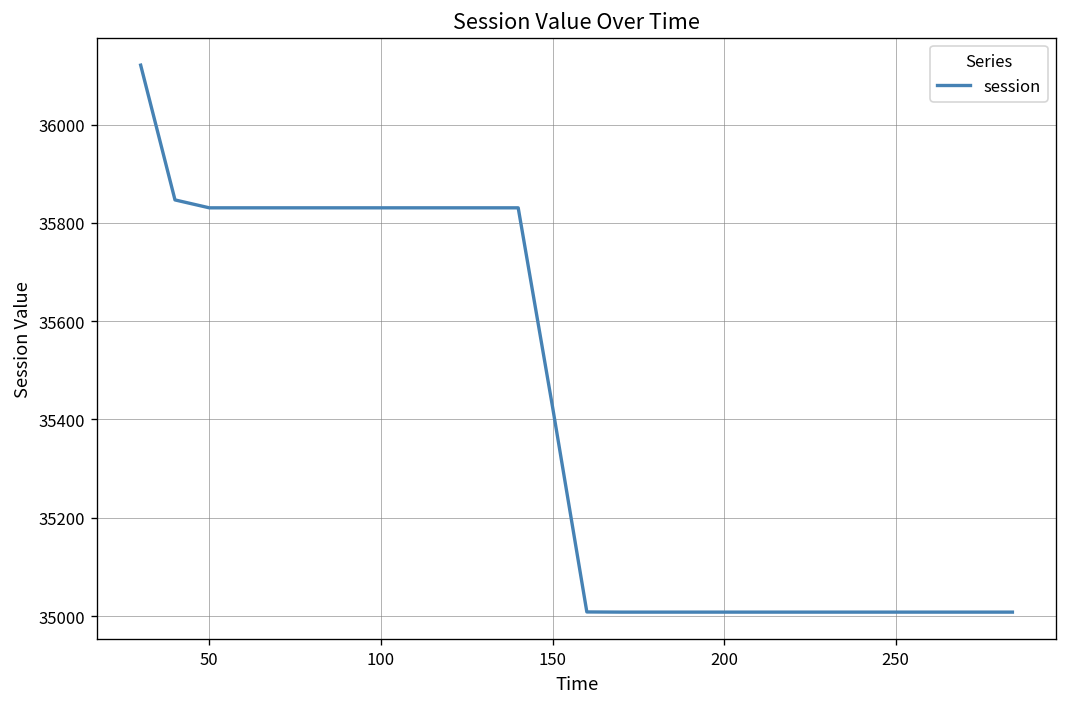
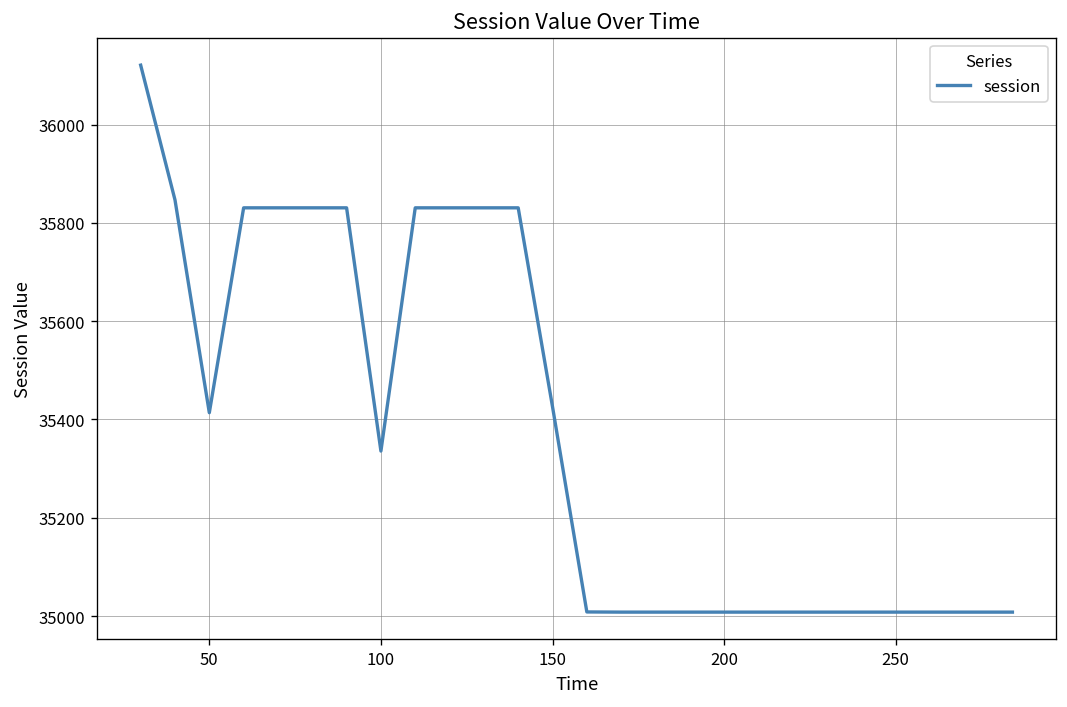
  {
-   "50": 35830,
-   "100": 35830,
+   "50": 35410,
+   "100": 35340,
    "150": 35430,
    "200": 35010,
    "250": 35010
  }
